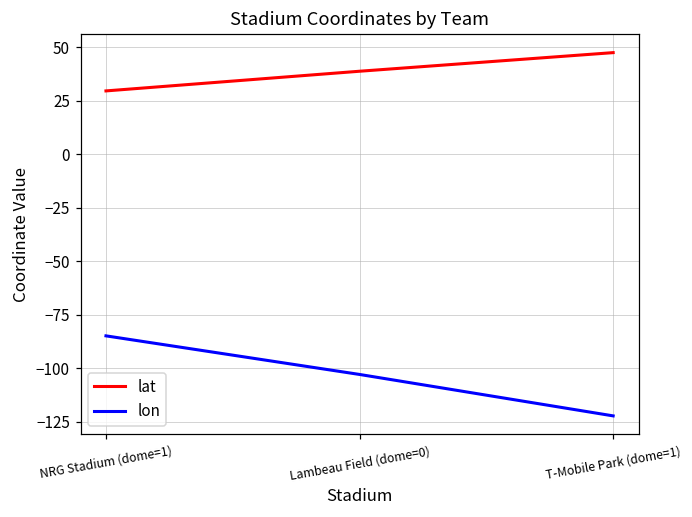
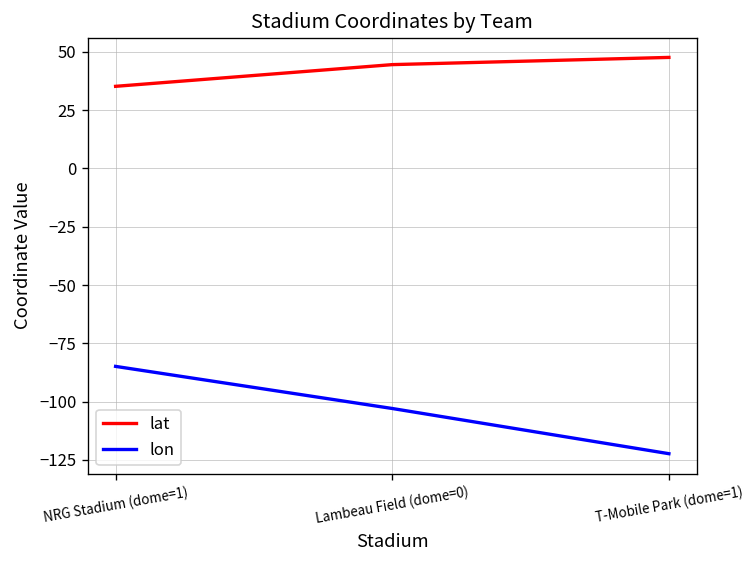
  {
    "lat": {
-     "NRG Stadium (dome=1)": 30,
-     "Lambeau Field (dome=0)": 39,
+     "NRG Stadium (dome=1)": 35,
+     "Lambeau Field (dome=0)": 45,
      "T-Mobile Park (dome=1)": 48
    },
    "lon": {
      "NRG Stadium (dome=1)": -85,
      "Lambeau Field (dome=0)": -103,
      "T-Mobile Park (dome=1)": -122
    }
  }
